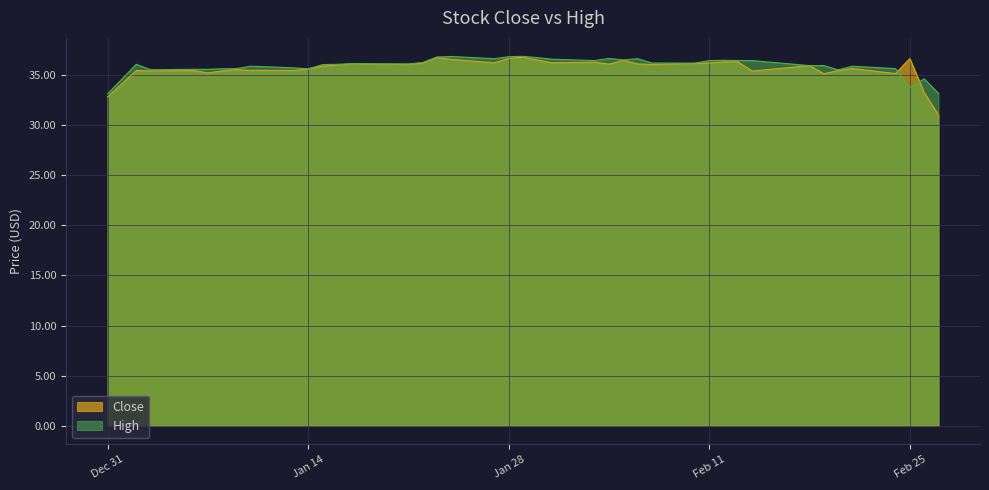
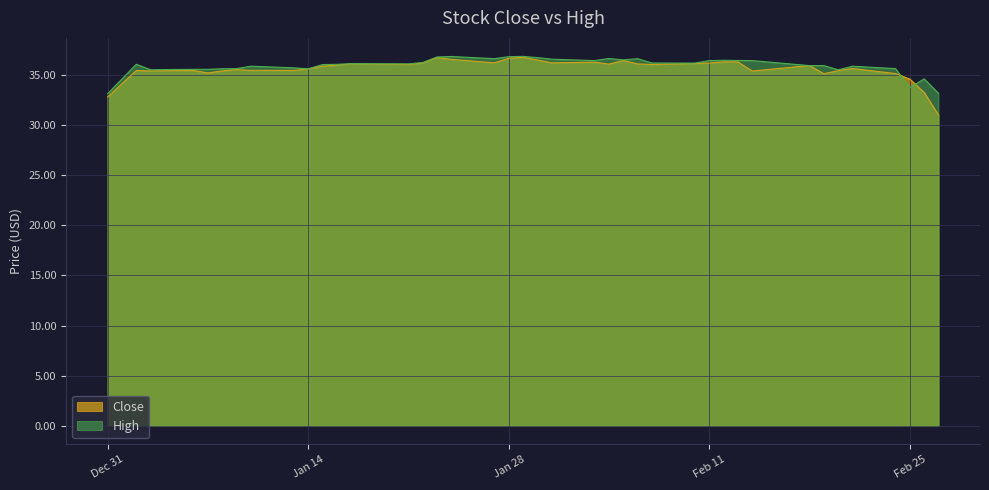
  {
    "Close": {
      "Dec 31": 32.8,
-     "Feb 25": 36.6
+     "Feb 25": 34.6
    },
    "High": {
      "Dec 31": 33.1,
      "Feb 25": 33.7
    }
  }
